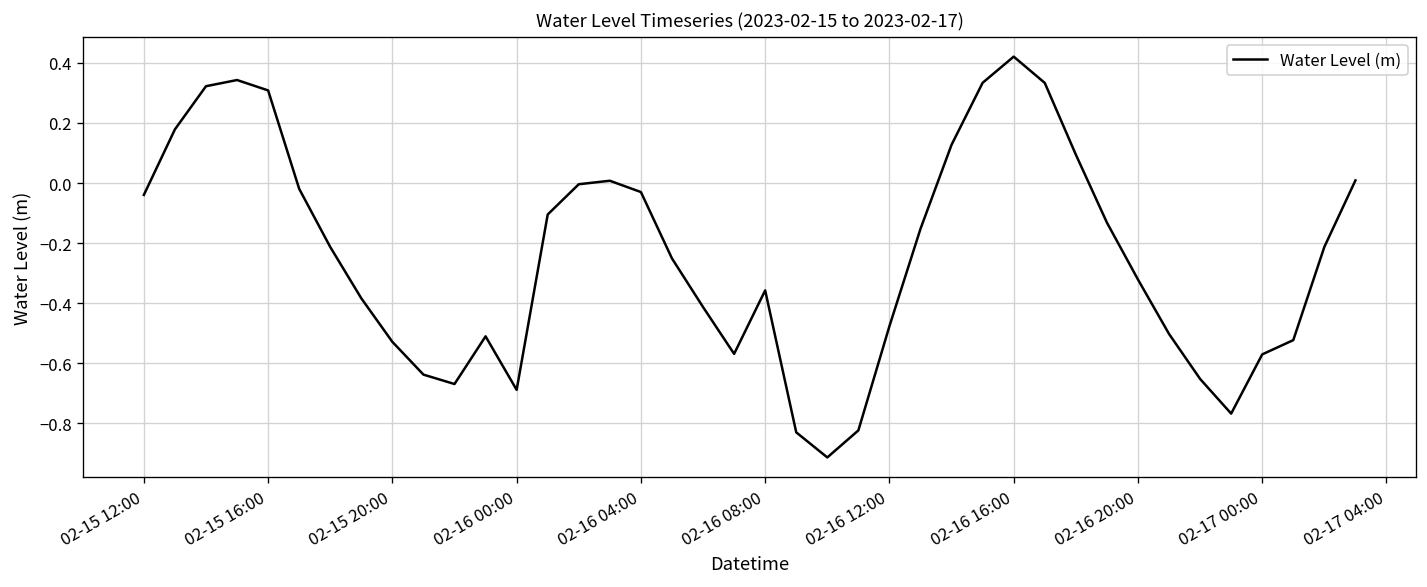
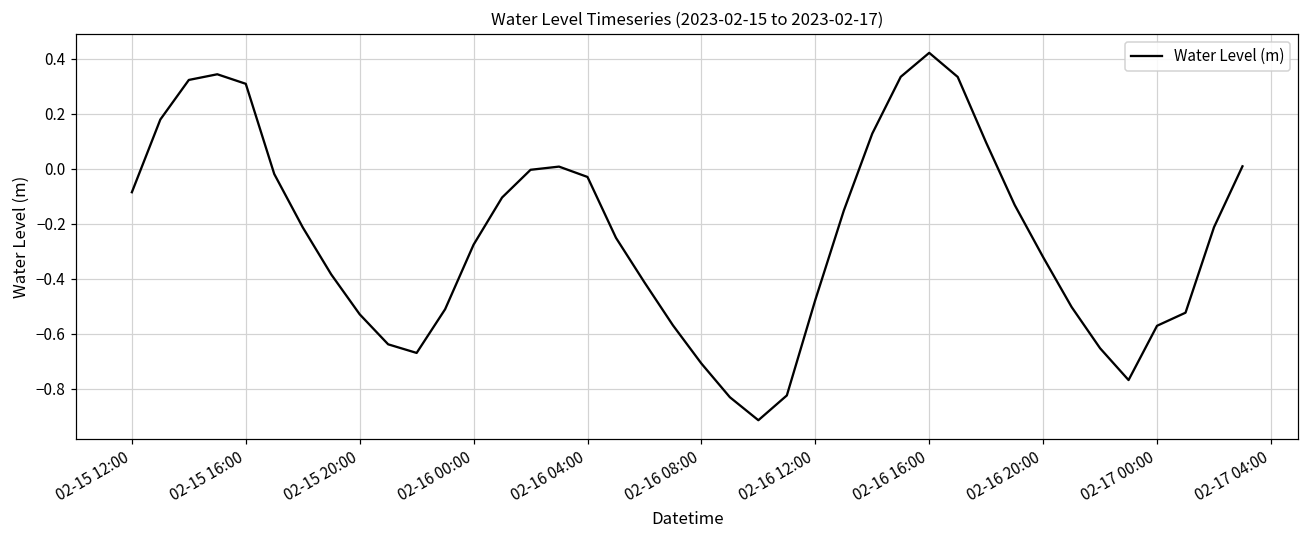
  {
-   "02-15 12:00": -0.04,
+   "02-15 12:00": -0.09,
    "02-15 16:00": 0.31,
    "02-15 20:00": -0.53,
-   "02-16 00:00": -0.69,
+   "02-16 00:00": -0.28,
    "02-16 04:00": -0.03,
-   "02-16 08:00": -0.36,
+   "02-16 08:00": -0.71,
    "02-16 12:00": -0.48,
    "02-16 16:00": 0.42,
    "02-16 20:00": -0.32,
    "02-17 00:00": -0.57
  }
